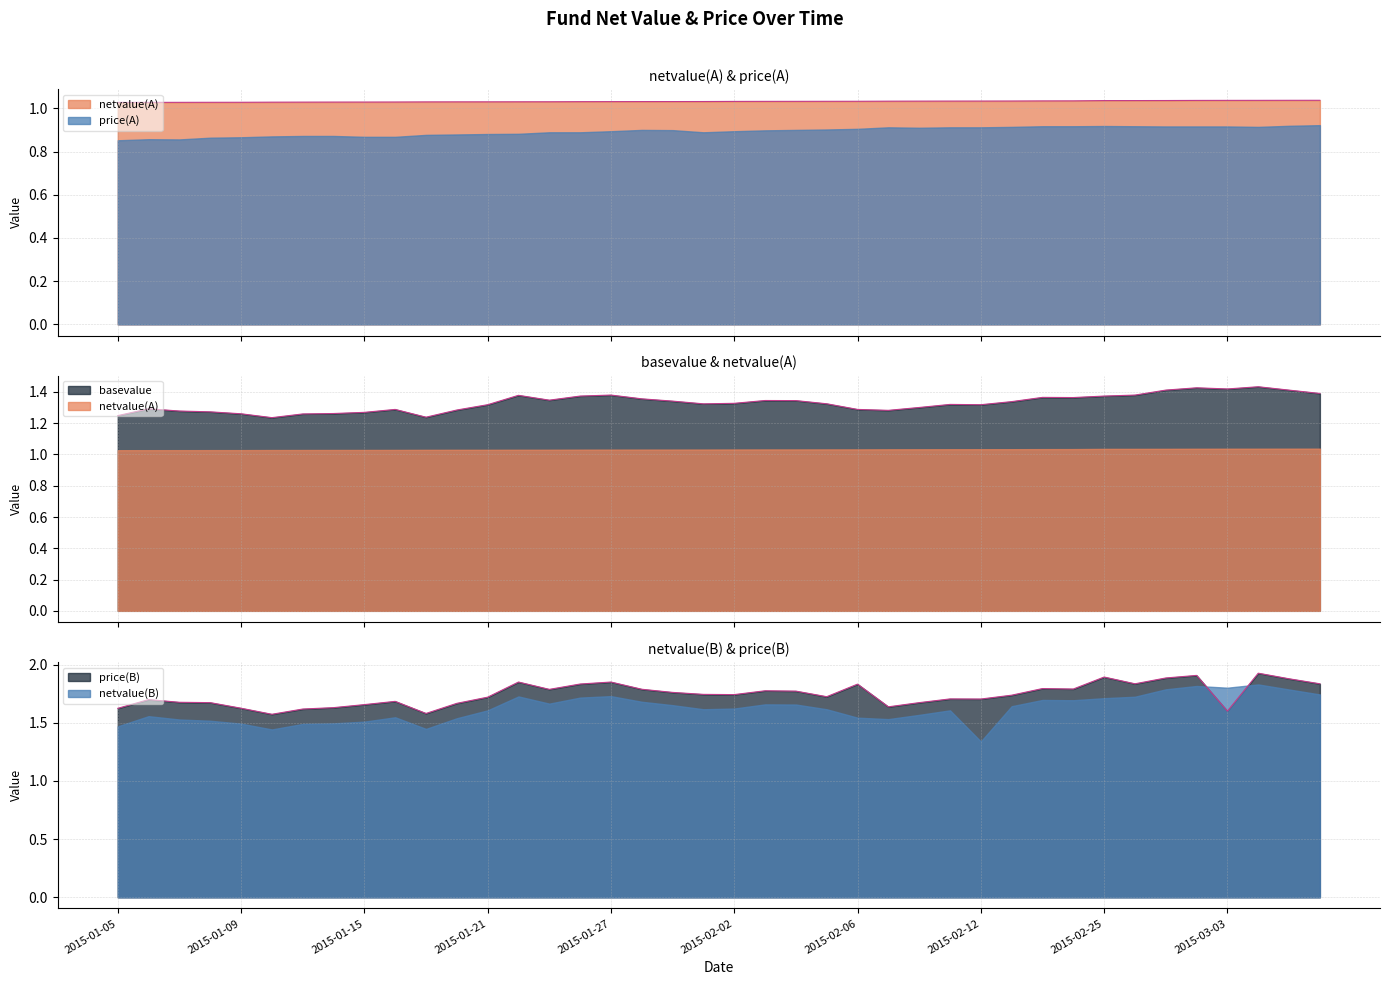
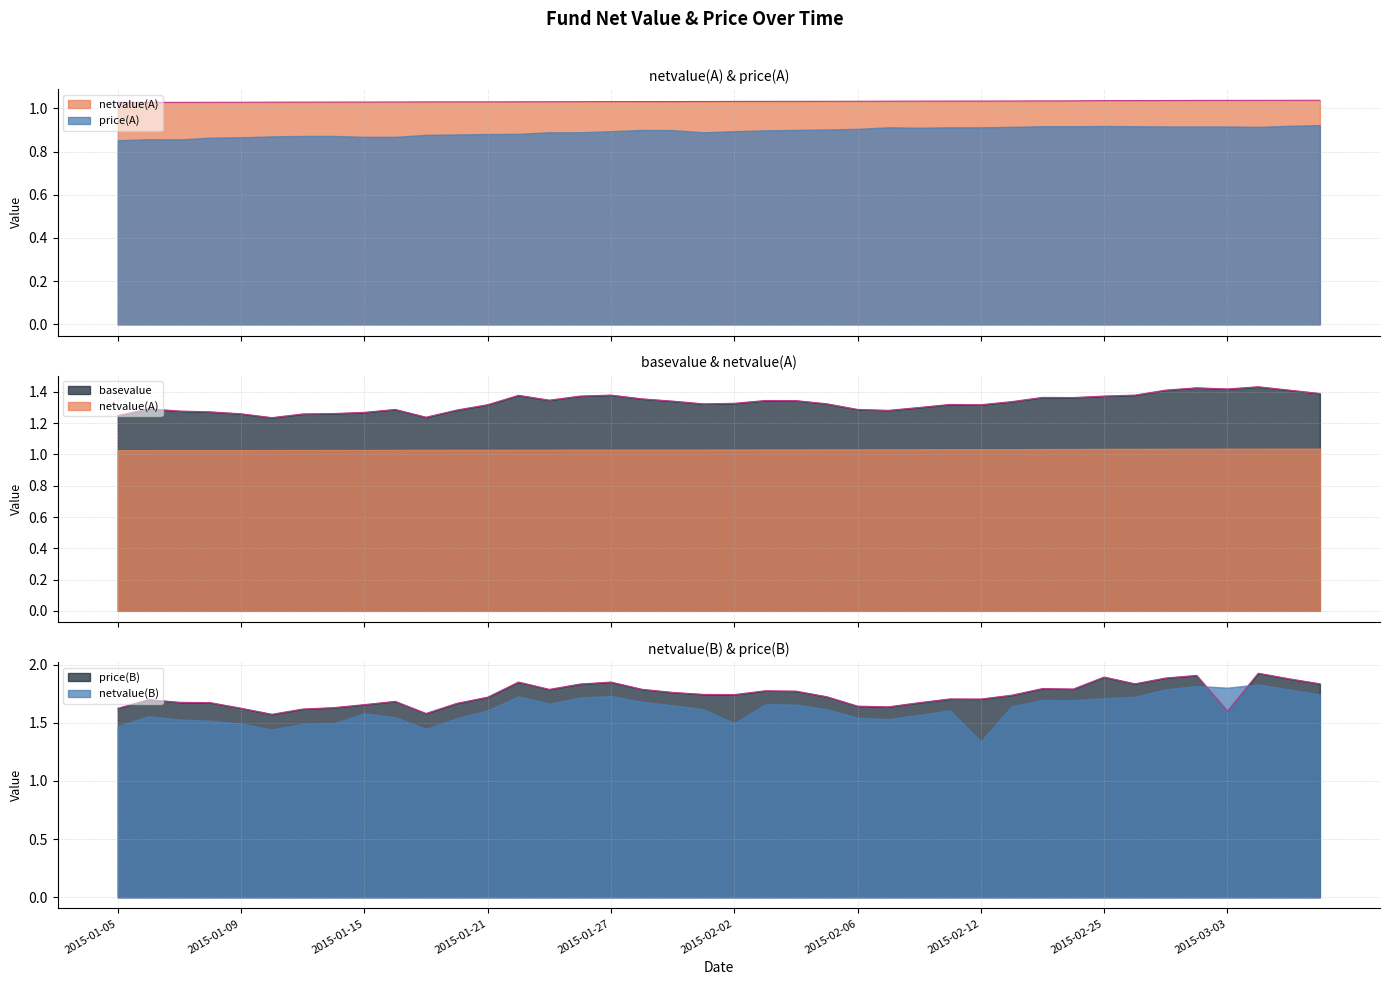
  {
    "netvalue(B) & price(B)": {
      "price(B)": {
        "2015-01-05": 1.62,
        "2015-01-09": 1.63,
        "2015-01-15": 1.66,
        "2015-01-21": 1.72,
        "2015-01-27": 1.85,
        "2015-02-02": 1.74,
-       "2015-02-06": 1.83,
+       "2015-02-06": 1.64,
        "2015-02-12": 1.70,
        "2015-02-25": 1.89,
        "2015-03-03": 1.60
      },
      "netvalue(B)": {
        "2015-01-05": 1.47,
        "2015-01-09": 1.49,
-       "2015-01-15": 1.51,
+       "2015-01-15": 1.58,
        "2015-01-21": 1.61,
        "2015-01-27": 1.73,
-       "2015-02-02": 1.62,
+       "2015-02-02": 1.50,
        "2015-02-06": 1.54,
        "2015-02-12": 1.34,
        "2015-02-25": 1.71,
        "2015-03-03": 1.80
      }
    }
  }
